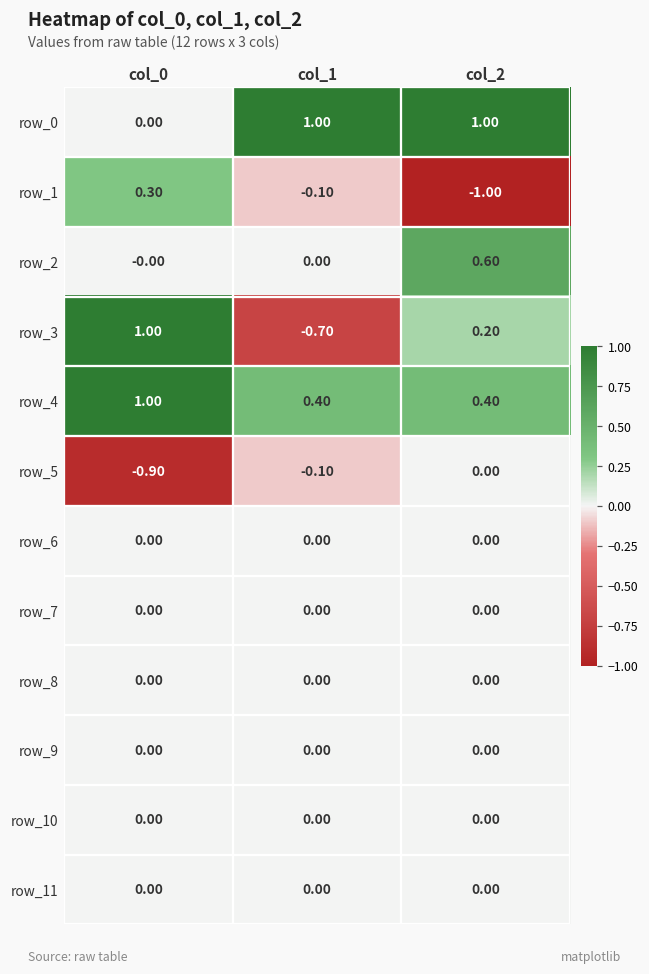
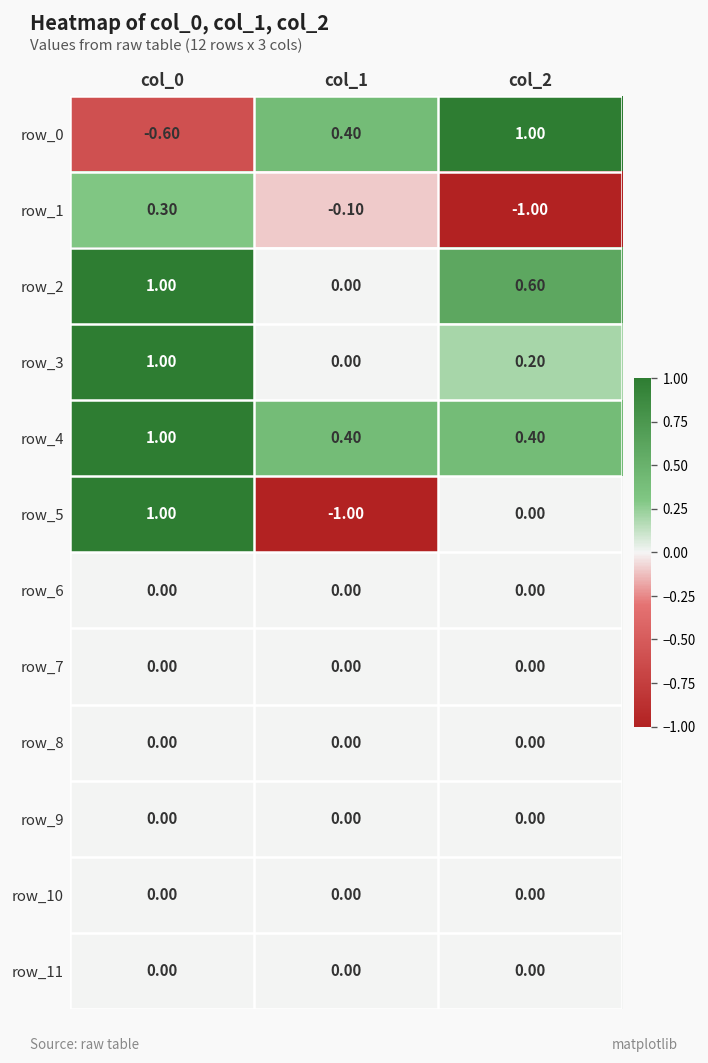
  {
    "row_0": {
-     "col_0": 0.00,
-     "col_1": 1.00,
+     "col_0": -0.60,
+     "col_1": 0.40,
      "col_2": 1.00
    },
    "row_1": {
      "col_0": 0.30,
      "col_1": -0.10,
      "col_2": -1.00
    },
    "row_2": {
-     "col_0": -0.00,
+     "col_0": 1.00,
      "col_1": 0.00,
      "col_2": 0.60
    },
    "row_3": {
      "col_0": 1.00,
-     "col_1": -0.70,
+     "col_1": 0.00,
      "col_2": 0.20
    },
    "row_4": {
      "col_0": 1.00,
      "col_1": 0.40,
      "col_2": 0.40
    },
    "row_5": {
-     "col_0": -0.90,
-     "col_1": -0.10,
+     "col_0": 1.00,
+     "col_1": -1.00,
      "col_2": 0.00
    },
    "row_6": {
      "col_0": 0.00,
      "col_1": 0.00,
      "col_2": 0.00
    },
    "row_7": {
      "col_0": 0.00,
      "col_1": 0.00,
      "col_2": 0.00
    },
    "row_8": {
      "col_0": 0.00,
      "col_1": 0.00,
      "col_2": 0.00
    },
    "row_9": {
      "col_0": 0.00,
      "col_1": 0.00,
      "col_2": 0.00
    },
    "row_10": {
      "col_0": 0.00,
      "col_1": 0.00,
      "col_2": 0.00
    },
    "row_11": {
      "col_0": 0.00,
      "col_1": 0.00,
      "col_2": 0.00
    }
  }
